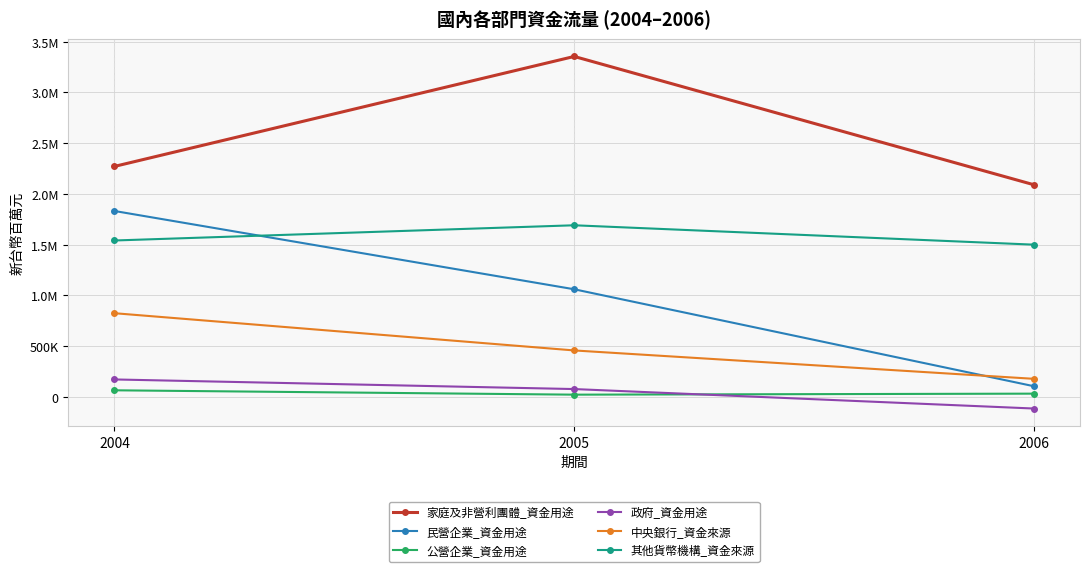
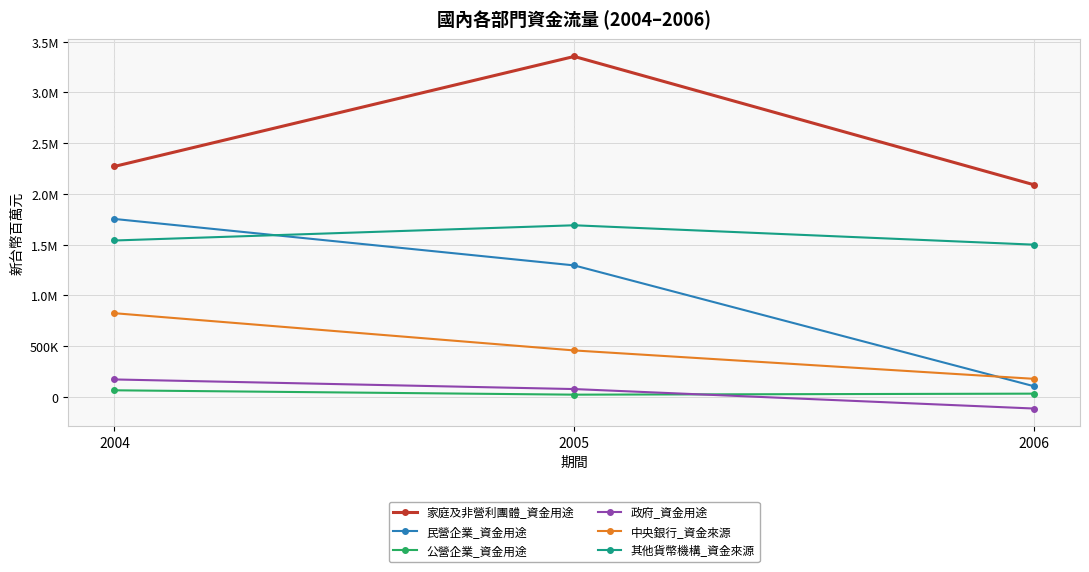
  {
    "家庭及非營利團體_資金用途": {
      "2004": 2270000,
      "2005": 3350000,
      "2006": 2090000
    },
    "民營企業_資金用途": {
-     "2004": 1830000,
-     "2005": 1060000,
+     "2004": 1750000,
+     "2005": 1300000,
      "2006": 110000
    },
    "政府_資金用途": {
      "2004": 170000,
      "2005": 80000,
      "2006": -110000
    },
    "中央銀行_資金來源": {
      "2004": 820000,
      "2005": 460000,
      "2006": 180000
    }
  }
